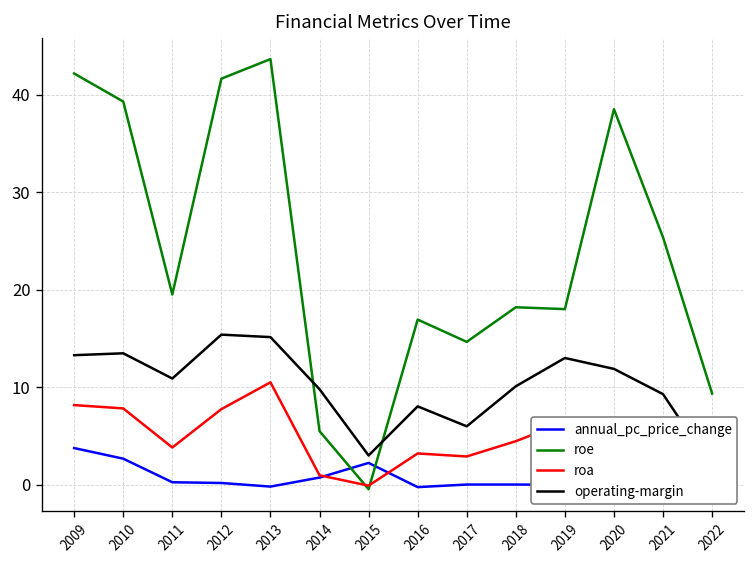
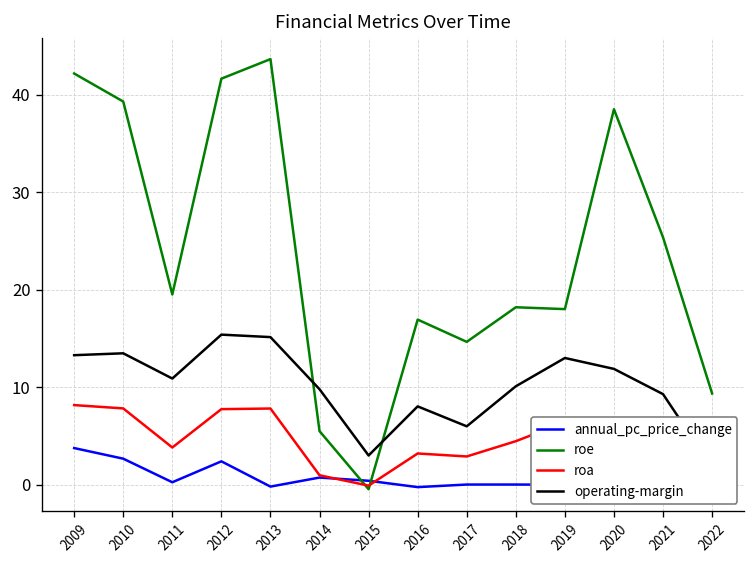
  {
    "annual_pc_price_change": {
      "2009": 4,
      "2010": 3,
      "2011": 0,
-     "2012": 0,
+     "2012": 2,
      "2013": 0,
-     "2015": 2,
+     "2015": 0,
      "2016": 0,
      "2017": 0,
      "2018": 0
    },
    "roe": {
      "2009": 42,
      "2010": 39,
      "2011": 20,
      "2012": 42,
      "2013": 44,
      "2014": 6,
      "2015": 0,
      "2016": 17,
      "2017": 15,
      "2018": 18,
      "2019": 18,
      "2020": 39,
      "2021": 25,
      "2022": 9
    },
    "roa": {
      "2009": 8,
      "2010": 8,
      "2011": 4,
      "2012": 8,
-     "2013": 11,
+     "2013": 8,
      "2015": 0,
      "2016": 3,
      "2017": 3,
      "2018": 4,
      "2019": 6,
      "2020": 6
    },
    "operating-margin": {
      "2009": 13,
      "2010": 13,
      "2011": 11,
      "2012": 15,
      "2013": 15,
      "2014": 10,
      "2015": 3,
      "2016": 8,
      "2017": 6,
      "2018": 10,
      "2019": 13,
      "2020": 12,
      "2021": 9
    }
  }
